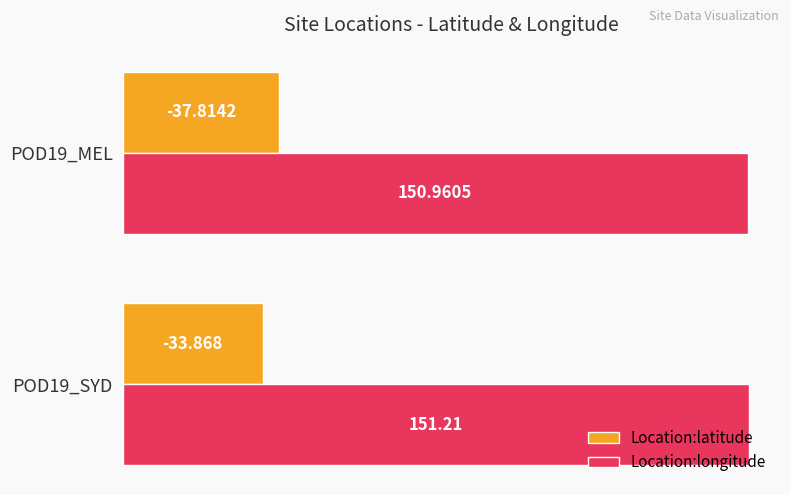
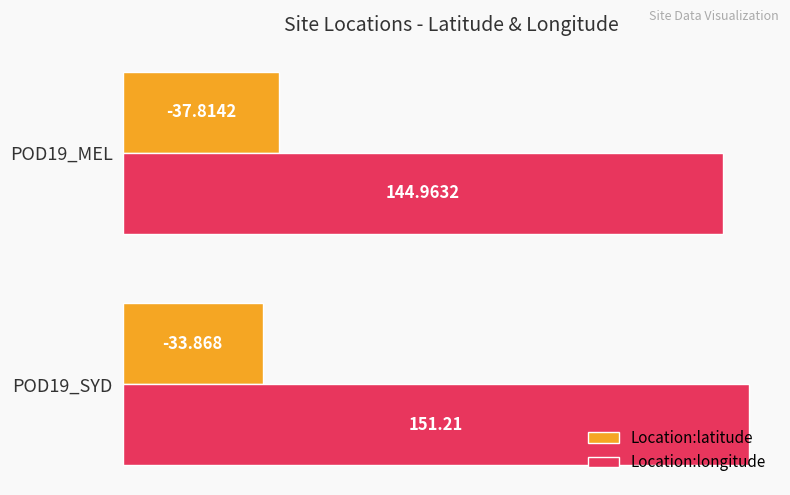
  {
    "Location:longitude": {
-     "POD19_MEL": 150.9605,
+     "POD19_MEL": 144.9632,
      "POD19_SYD": 151.21
    }
  }
